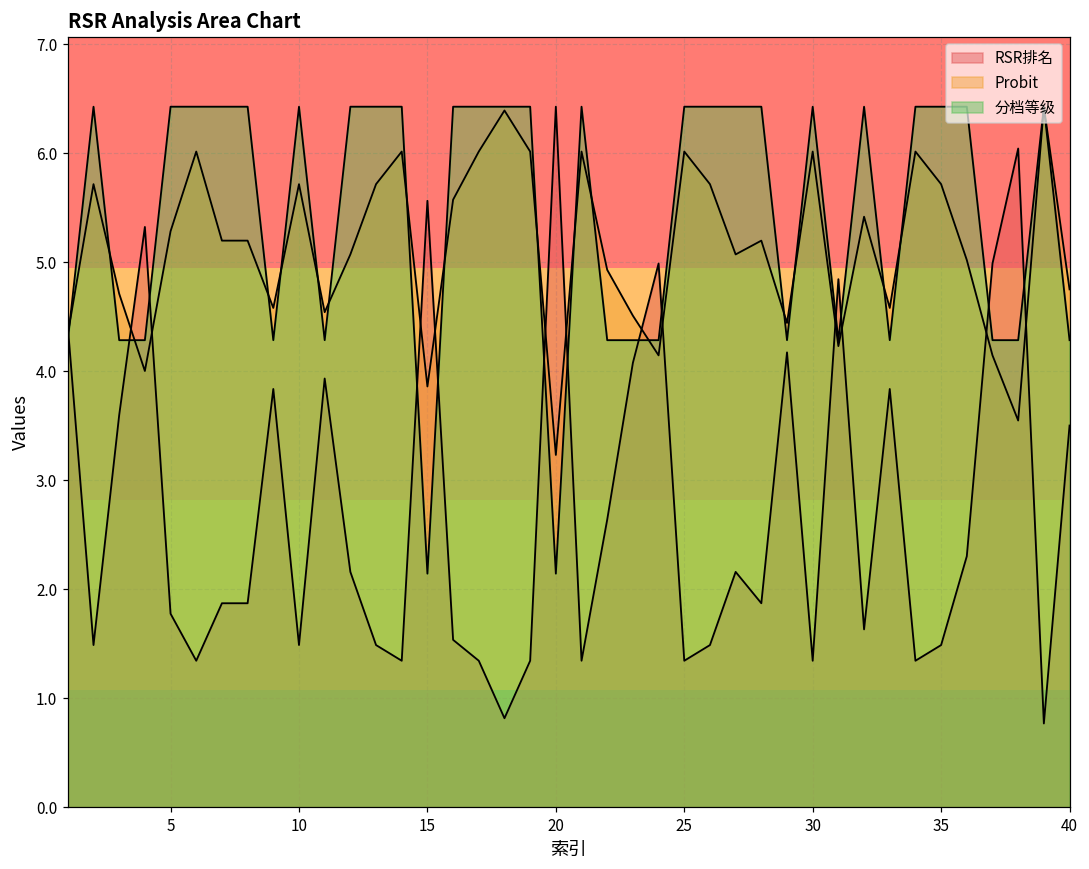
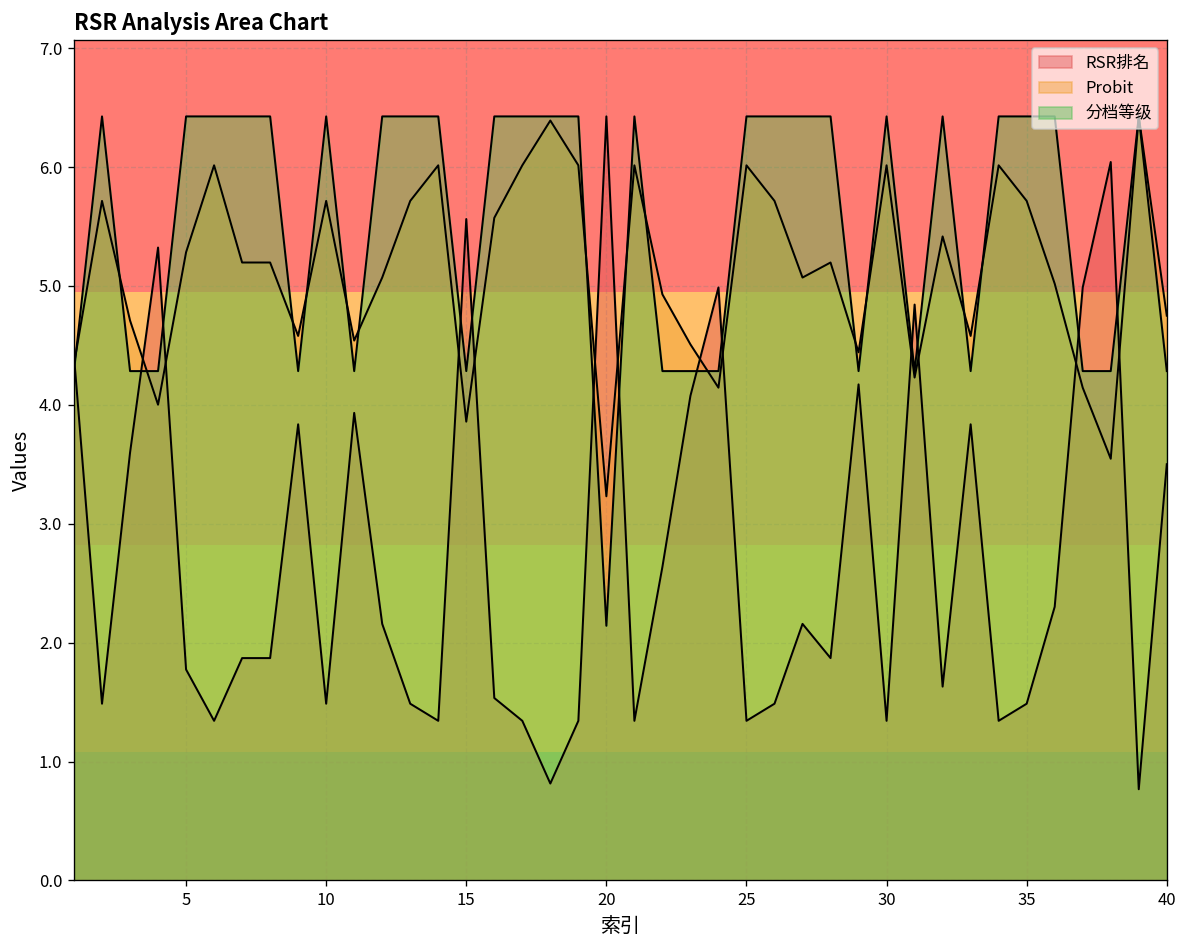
  {
    "分档等级": {
      "5": 6.4,
      "10": 6.4,
-     "15": 2.1,
+     "15": 4.3,
      "20": 2.1,
      "25": 6.4,
      "30": 6.4,
      "35": 6.4,
      "40": 4.3
    }
  }
